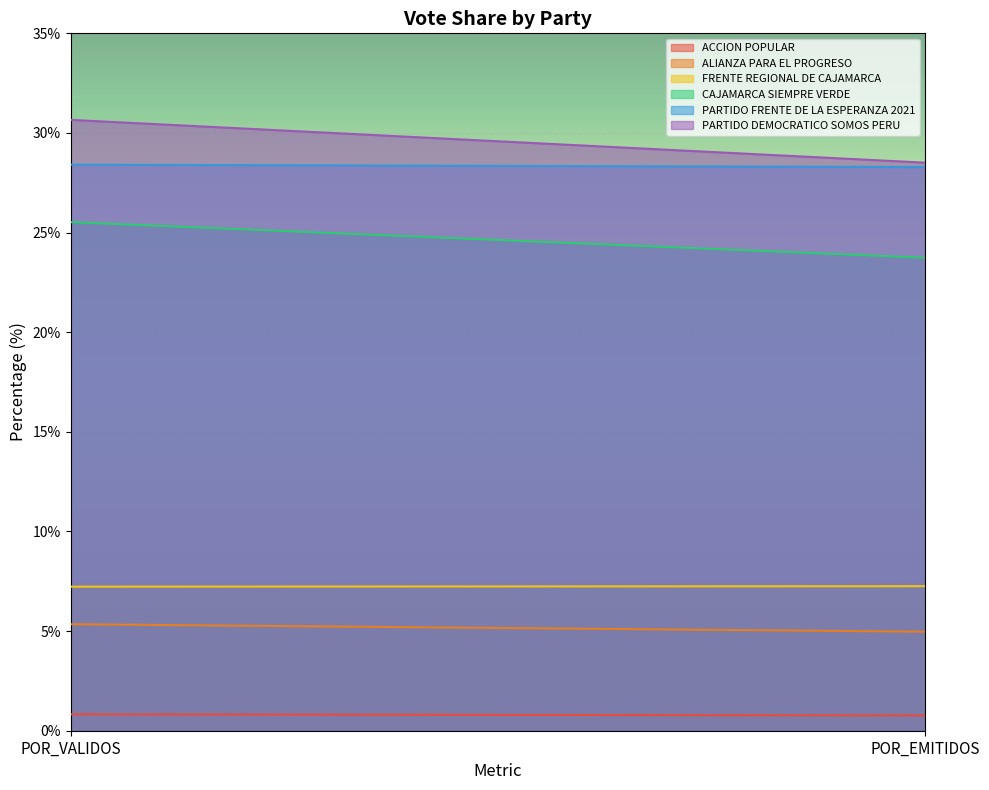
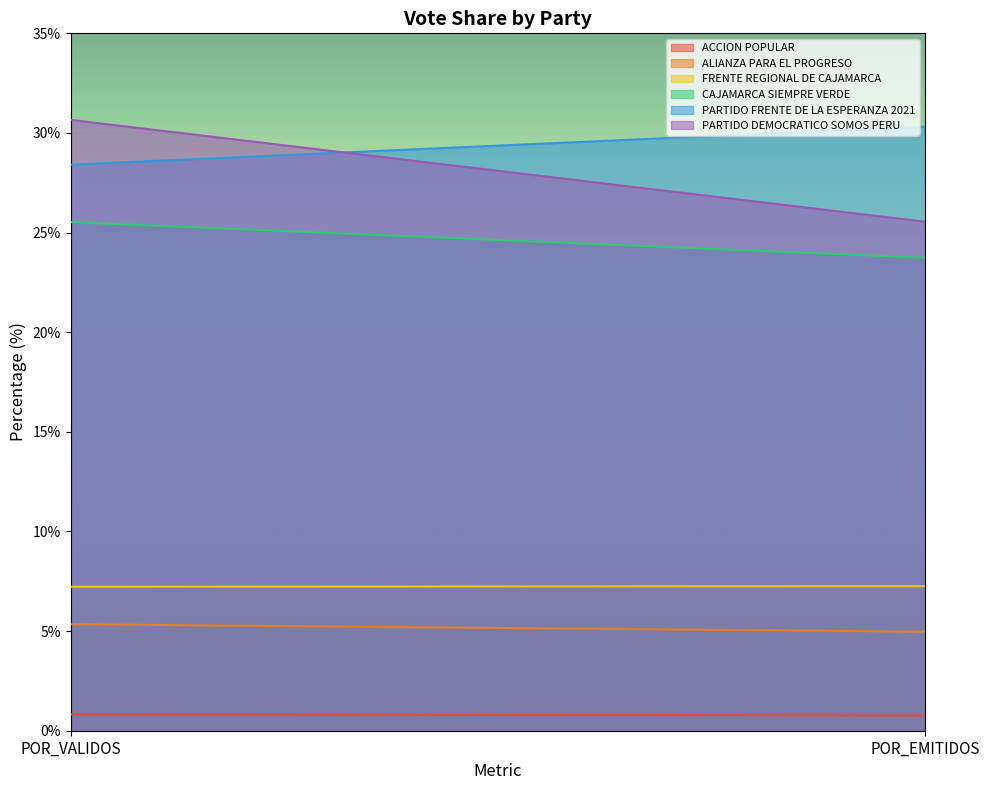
  {
    "FRENTE REGIONAL DE CAJAMARCA": {
      "POR_VALIDOS": "7.2%",
      "POR_EMITIDOS": "7.3%"
    },
    "CAJAMARCA SIEMPRE VERDE": {
      "POR_VALIDOS": "25.5%",
      "POR_EMITIDOS": "23.7%"
    },
    "PARTIDO FRENTE DE LA ESPERANZA 2021": {
      "POR_VALIDOS": "28.4%",
-     "POR_EMITIDOS": "28.3%"
+     "POR_EMITIDOS": "30.3%"
    },
    "PARTIDO DEMOCRATICO SOMOS PERU": {
      "POR_VALIDOS": "30.7%",
-     "POR_EMITIDOS": "28.5%"
+     "POR_EMITIDOS": "25.5%"
    }
  }
